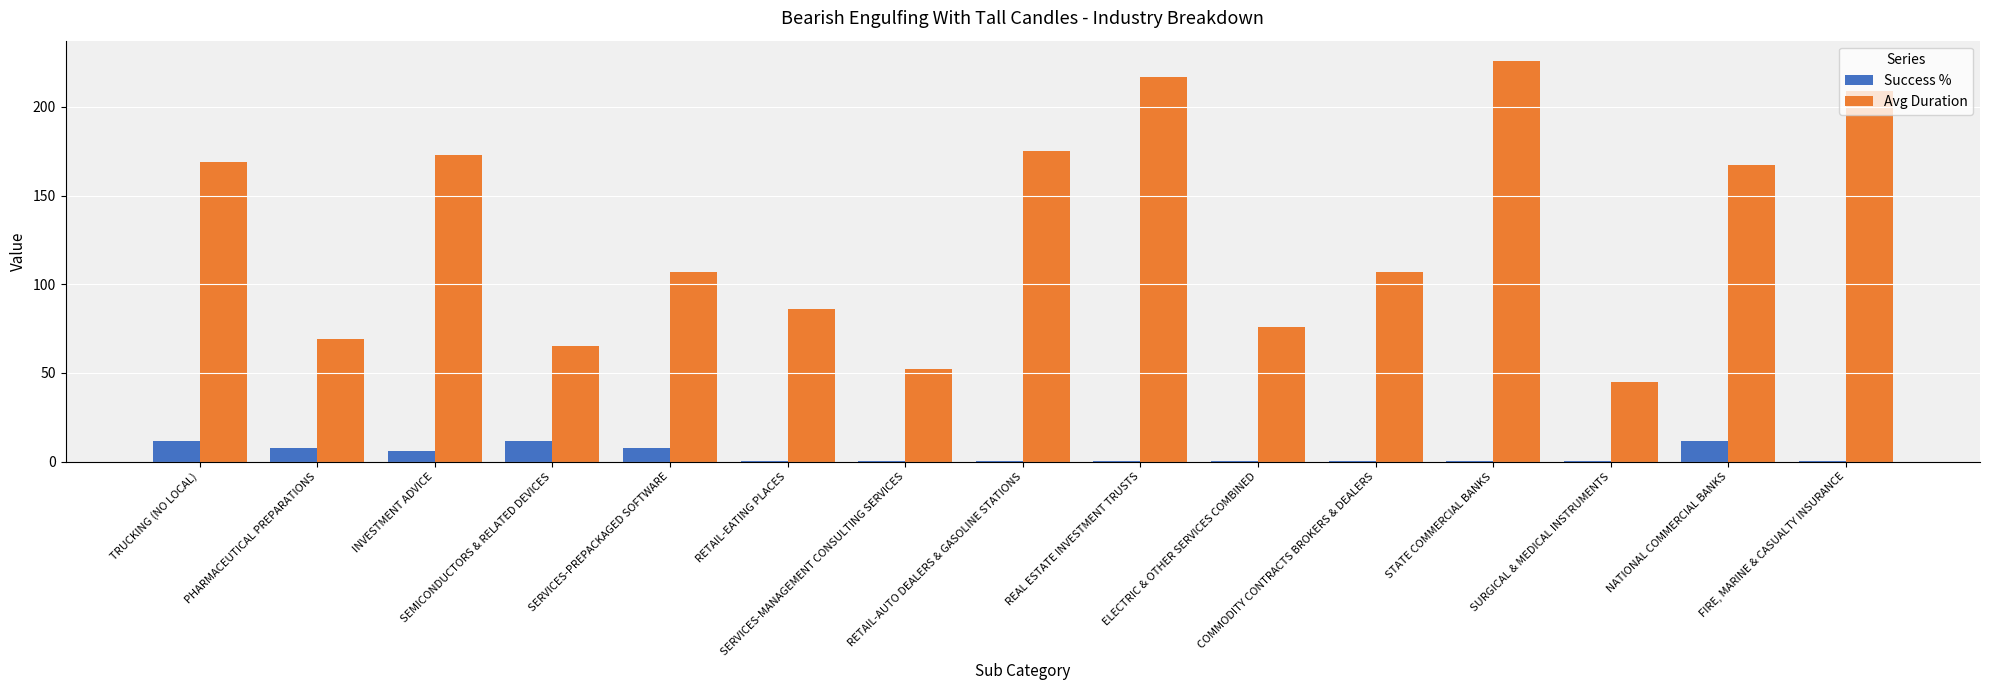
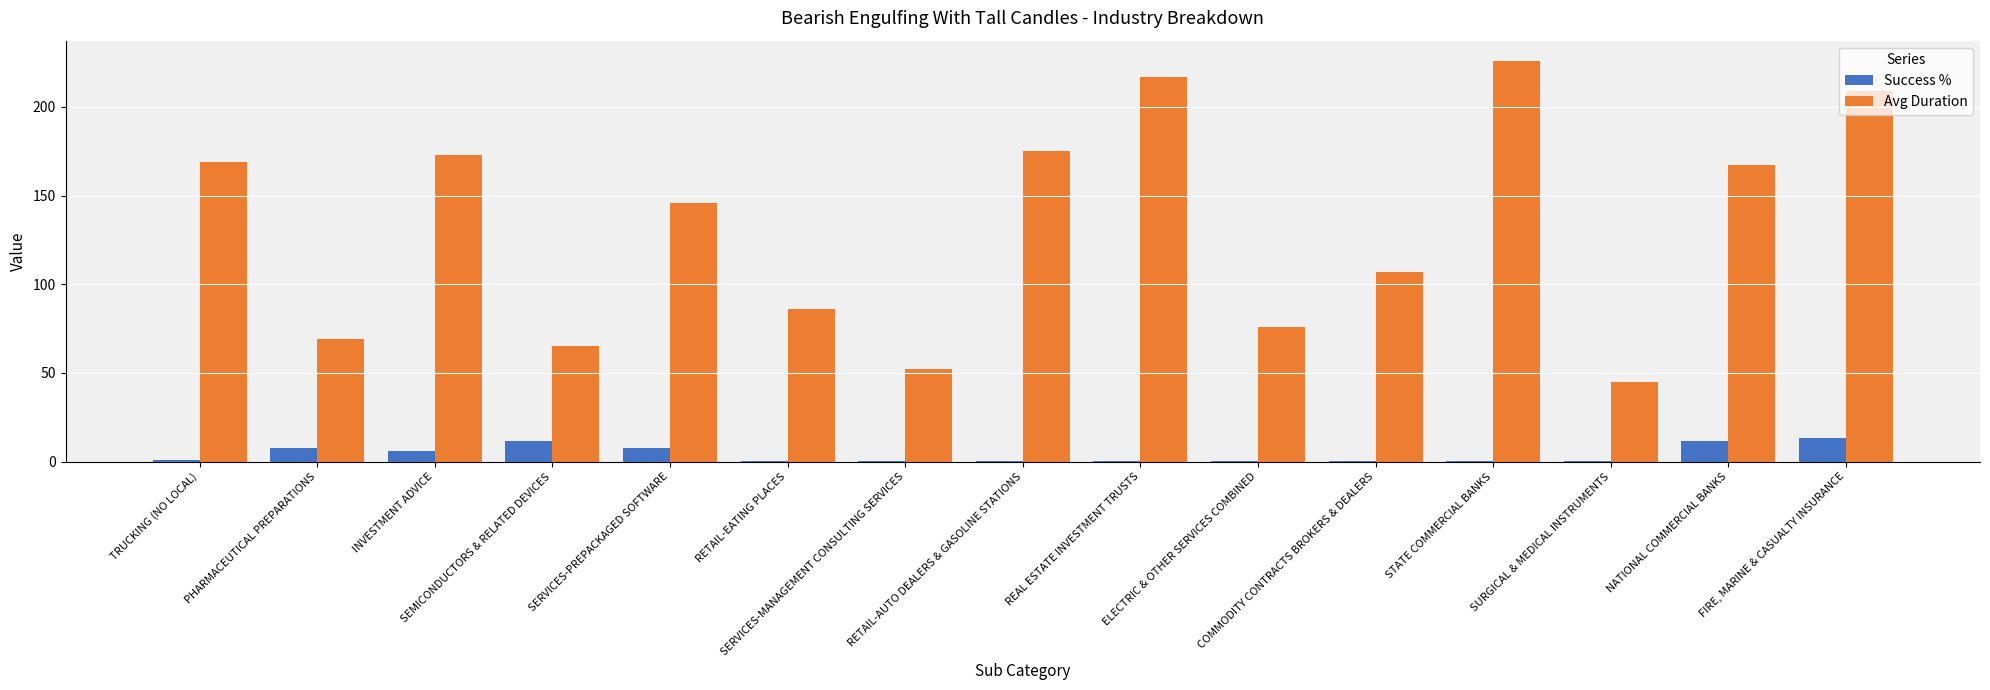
  {
    "Success %": {
-     "TRUCKING (NO LOCAL)": 12,
+     "TRUCKING (NO LOCAL)": 1,
      "PHARMACEUTICAL PREPARATIONS": 8,
      "INVESTMENT ADVICE": 6,
      "SEMICONDUCTORS & RELATED DEVICES": 12,
      "SERVICES-PREPACKAGED SOFTWARE": 8,
      "NATIONAL COMMERCIAL BANKS": 12,
-     "FIRE, MARINE & CASUALTY INSURANCE": 0
+     "FIRE, MARINE & CASUALTY INSURANCE": 13
    },
    "Avg Duration": {
      "TRUCKING (NO LOCAL)": 169,
      "PHARMACEUTICAL PREPARATIONS": 69,
      "INVESTMENT ADVICE": 173,
      "SEMICONDUCTORS & RELATED DEVICES": 65,
-     "SERVICES-PREPACKAGED SOFTWARE": 107,
+     "SERVICES-PREPACKAGED SOFTWARE": 146,
      "RETAIL-EATING PLACES": 86,
      "SERVICES-MANAGEMENT CONSULTING SERVICES": 52,
      "RETAIL-AUTO DEALERS & GASOLINE STATIONS": 175,
      "REAL ESTATE INVESTMENT TRUSTS": 217,
      "ELECTRIC & OTHER SERVICES COMBINED": 76,
      "COMMODITY CONTRACTS BROKERS & DEALERS": 107,
      "STATE COMMERCIAL BANKS": 226,
      "SURGICAL & MEDICAL INSTRUMENTS": 45,
      "NATIONAL COMMERCIAL BANKS": 167
    }
  }
